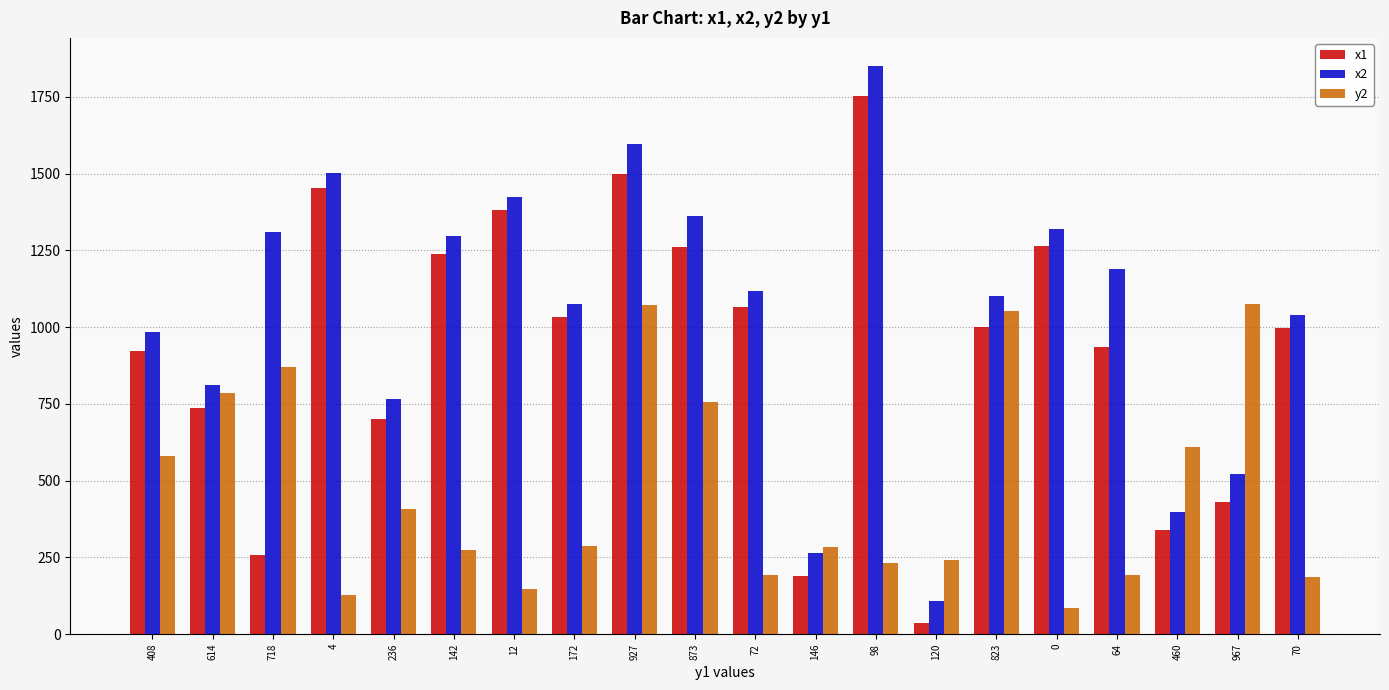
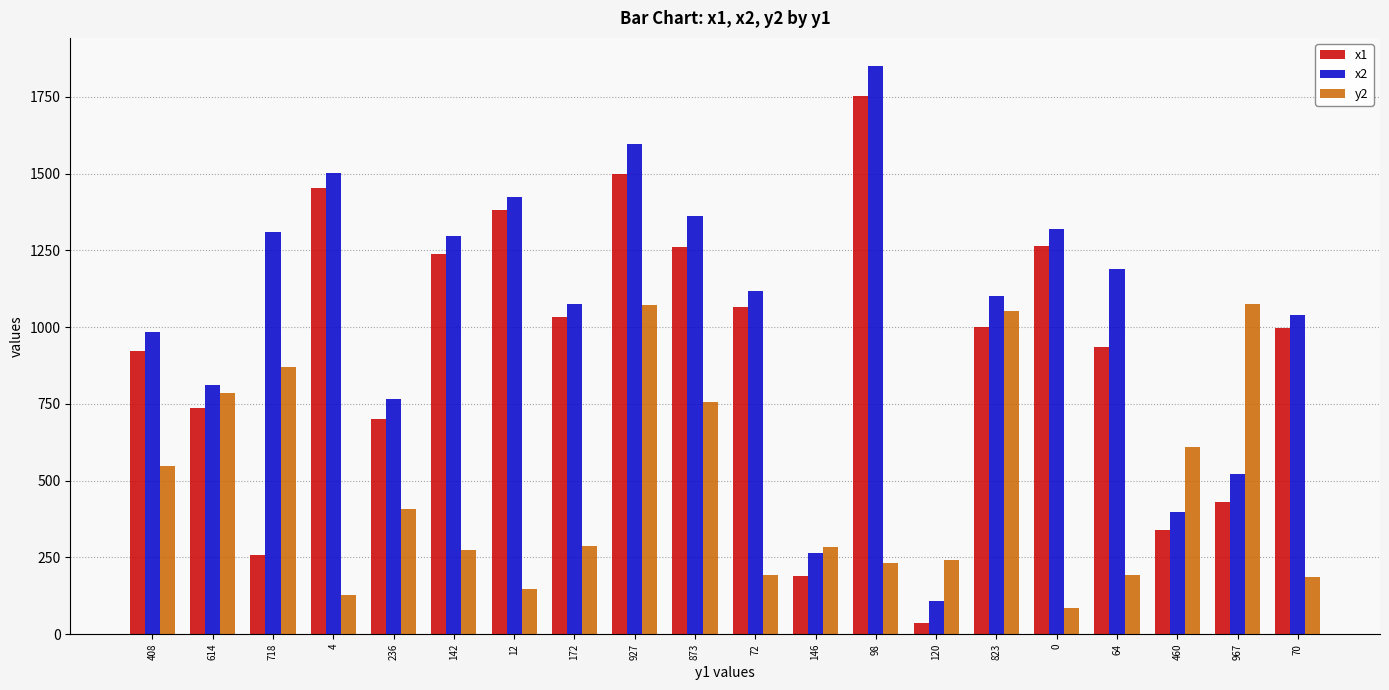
  {
    "x1": {
      "408": 920,
      "614": 740,
      "718": 260,
      "4": 1450,
      "236": 700,
      "142": 1240,
      "12": 1380,
      "172": 1030,
      "927": 1500,
      "873": 1260,
      "72": 1070,
      "146": 190,
      "98": 1750,
      "120": 40,
      "823": 1000,
      "0": 1270,
      "64": 940,
      "460": 340,
      "967": 430,
      "70": 1000
    },
    "x2": {
      "408": 980,
      "614": 810,
      "718": 1310,
      "4": 1500,
      "236": 770,
      "142": 1300,
      "12": 1420,
      "172": 1080,
      "927": 1600,
      "873": 1360,
      "72": 1120,
      "146": 260,
      "98": 1850,
      "120": 110,
      "823": 1100,
      "0": 1320,
      "64": 1190,
      "460": 400,
      "967": 520,
      "70": 1040
    },
    "y2": {
-     "408": 580,
+     "408": 550,
      "614": 790,
      "718": 870,
      "4": 130,
      "236": 410,
      "142": 270,
      "12": 150,
      "172": 290,
      "927": 1070,
      "873": 760,
      "72": 190,
      "146": 280,
      "98": 230,
      "120": 240,
      "823": 1050,
      "0": 90,
      "64": 190,
      "460": 610,
      "967": 1080,
      "70": 190
    }
  }
